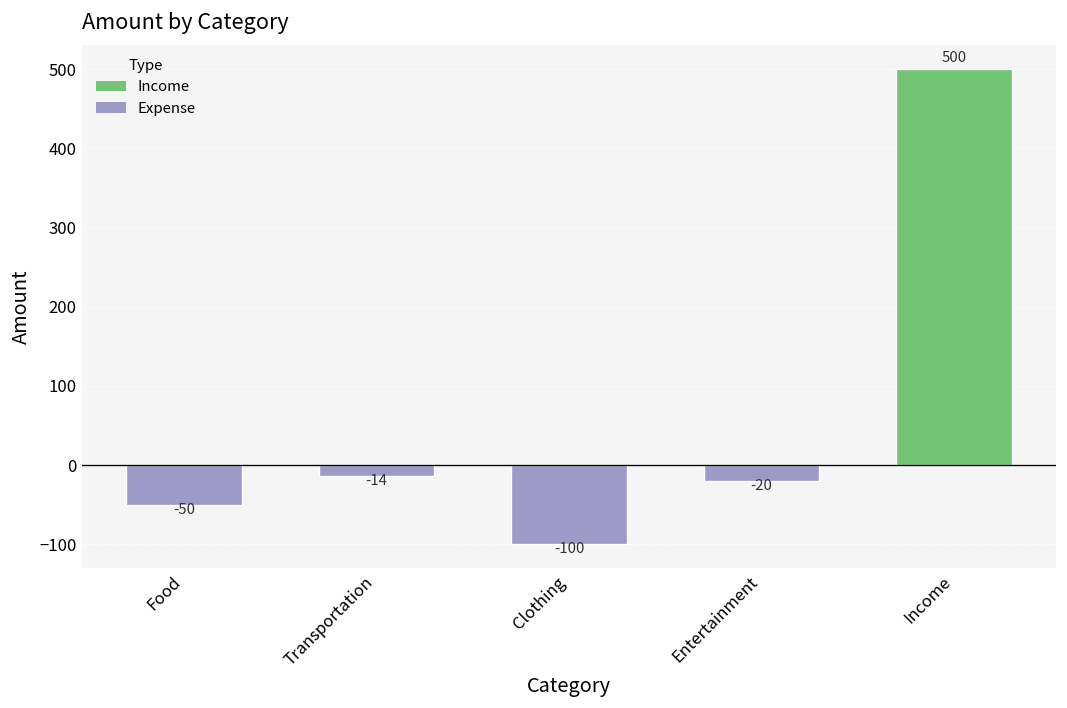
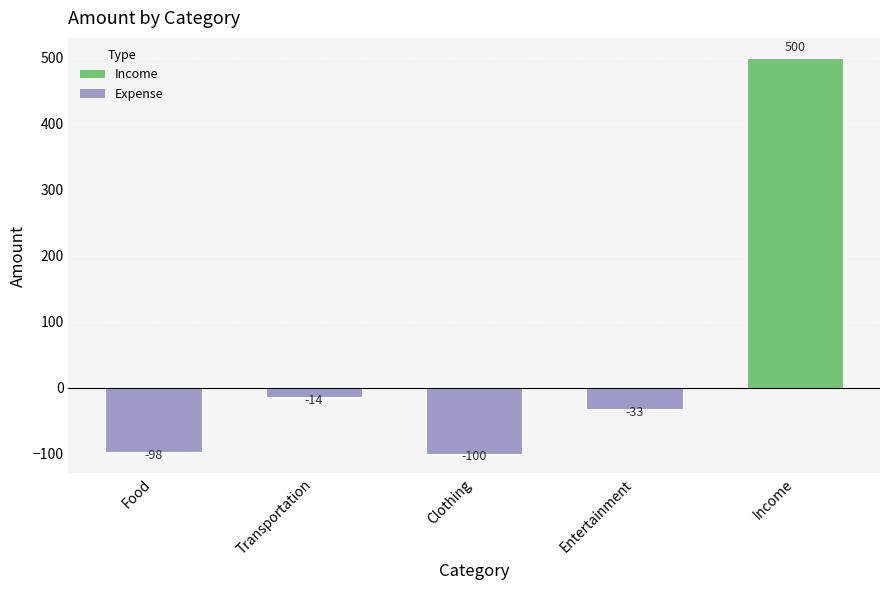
  {
-   "Food": -50,
+   "Food": -98,
    "Transportation": -14,
    "Clothing": -100,
-   "Entertainment": -20,
+   "Entertainment": -33,
    "Income": 500
  }
